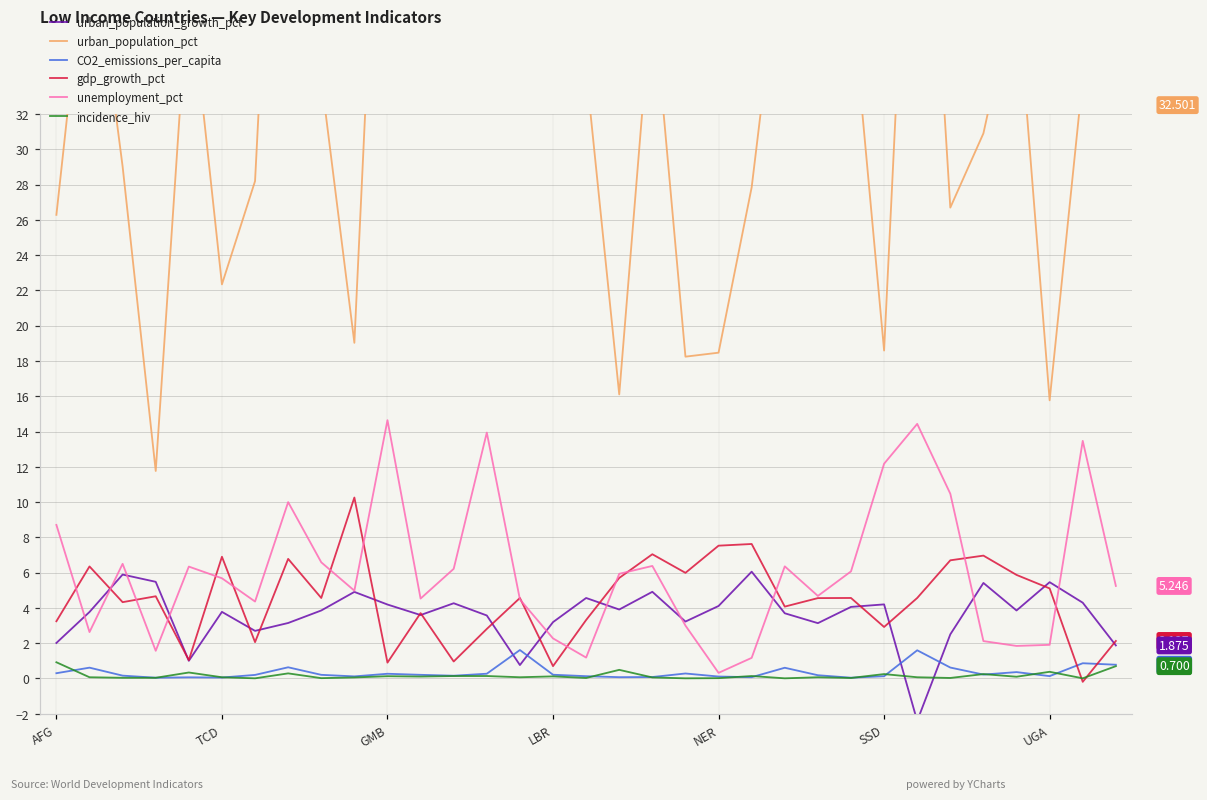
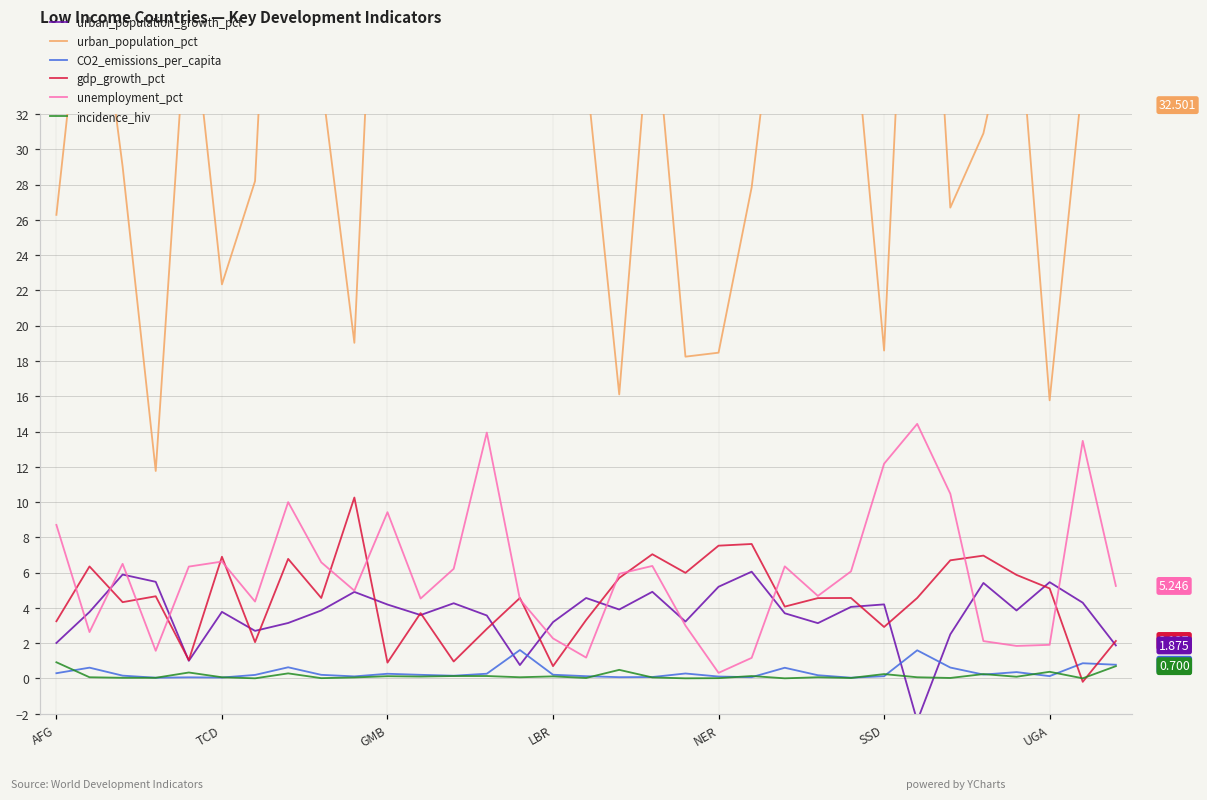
  {
    "urban_population_growth_pct": {
      "AFG": 2.0,
      "TCD": 3.8,
      "GMB": 4.2,
      "LBR": 3.2,
-     "NER": 4.1,
+     "NER": 5.2,
      "SSD": 4.2,
      "UGA": 5.5
    },
    "urban_population_pct": {
      "AFG": 26.3,
      "TCD": 22.3,
      "NER": 18.5,
      "SSD": 18.6,
      "UGA": 15.8
    },
    "CO2_emissions_per_capita": {
      "AFG": 0.3,
      "UGA": 0.1
    },
    "gdp_growth_pct": {
      "AFG": 3.2,
      "TCD": 6.9,
      "GMB": 0.9,
      "LBR": 0.7,
      "NER": 7.5,
      "SSD": 2.9,
      "UGA": 5.1
    },
    "unemployment_pct": {
      "AFG": 8.7,
-     "TCD": 5.7,
-     "GMB": 14.6,
+     "TCD": 6.6,
+     "GMB": 9.4,
      "LBR": 2.3,
      "NER": 0.3,
      "SSD": 12.2,
      "UGA": 1.9
    },
    "incidence_hiv": {
      "AFG": 0.9,
      "UGA": 0.4
    }
  }
